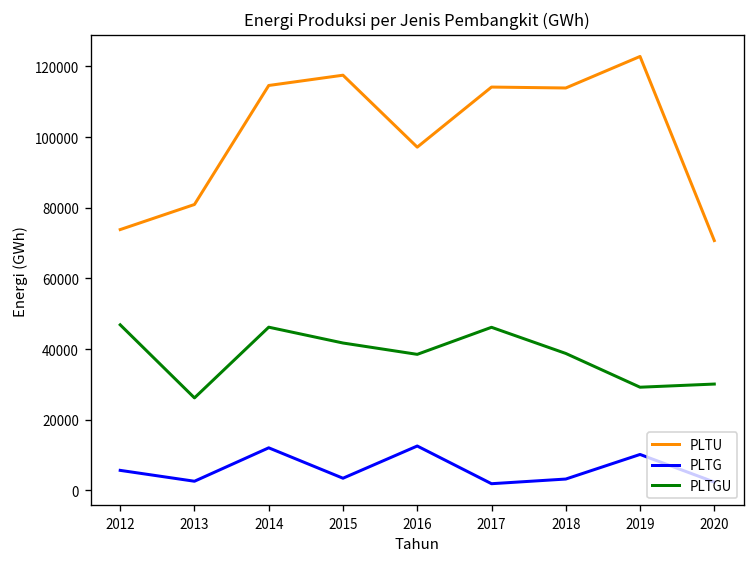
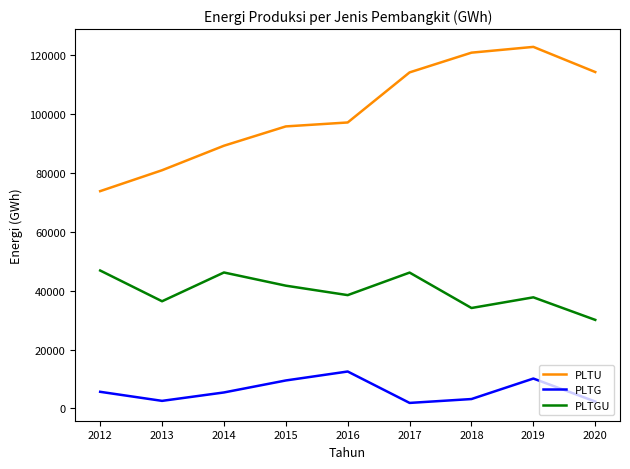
  {
    "PLTU": {
      "2012": 74000,
      "2013": 81000,
-     "2014": 115000,
-     "2015": 118000,
+     "2014": 89000,
+     "2015": 96000,
      "2016": 97000,
      "2017": 114000,
-     "2018": 114000,
+     "2018": 121000,
      "2019": 123000,
-     "2020": 71000
+     "2020": 114000
    },
    "PLTG": {
      "2012": 6000,
      "2013": 3000,
-     "2014": 12000,
-     "2015": 3000,
+     "2014": 5000,
+     "2015": 10000,
      "2016": 13000,
      "2017": 2000,
      "2018": 3000,
      "2019": 10000
    },
    "PLTGU": {
      "2012": 47000,
-     "2013": 26000,
+     "2013": 36000,
      "2014": 46000,
      "2015": 42000,
      "2016": 39000,
      "2017": 46000,
-     "2018": 39000,
-     "2019": 29000,
+     "2018": 34000,
+     "2019": 38000,
      "2020": 30000
    }
  }
